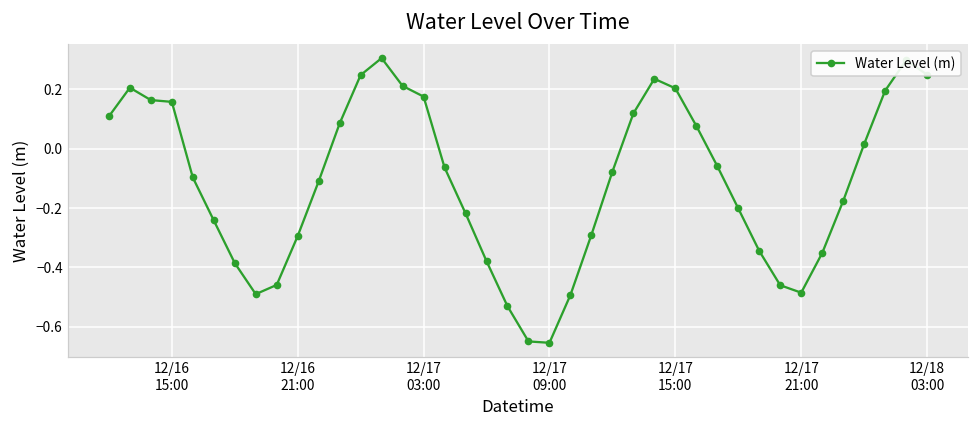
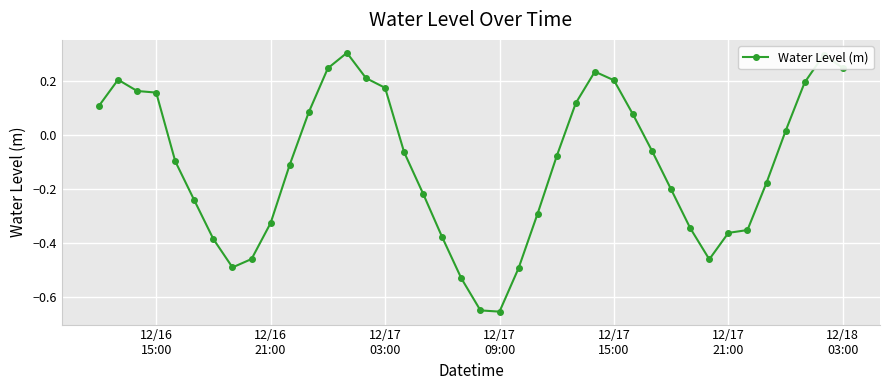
  {
    "12/16 15:00": 0.16,
-   "12/16 21:00": -0.29,
+   "12/16 21:00": -0.33,
    "12/17 03:00": 0.18,
    "12/17 09:00": -0.65,
    "12/17 15:00": 0.20,
-   "12/17 21:00": -0.48
+   "12/17 21:00": -0.36
  }
